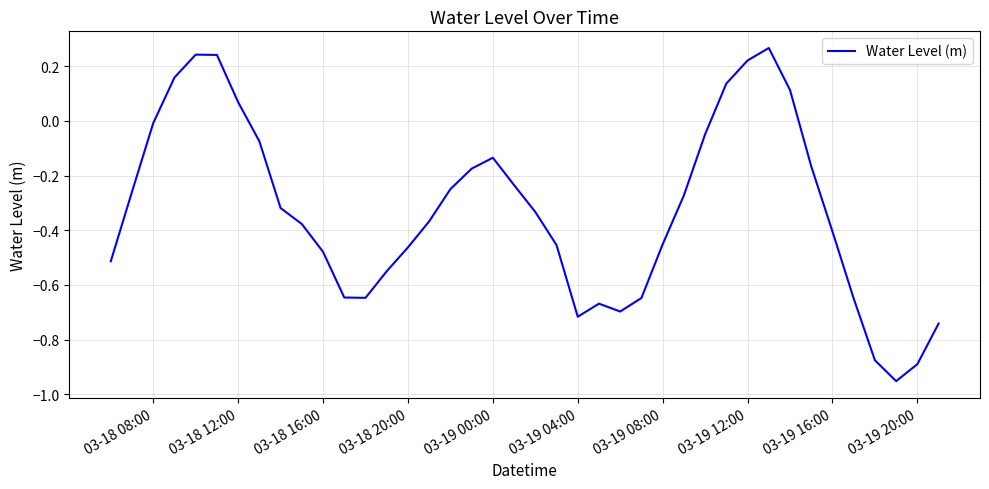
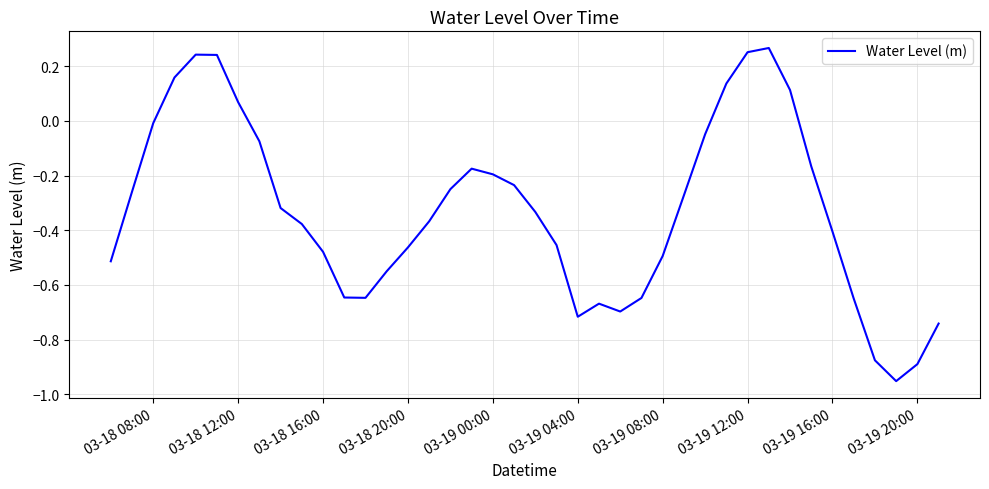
  {
    "03-18 08:00": -0.01,
    "03-18 12:00": 0.07,
    "03-18 16:00": -0.48,
    "03-18 20:00": -0.46,
-   "03-19 00:00": -0.13,
+   "03-19 00:00": -0.20,
    "03-19 04:00": -0.72,
-   "03-19 08:00": -0.45,
-   "03-19 12:00": 0.22,
+   "03-19 08:00": -0.49,
+   "03-19 12:00": 0.25,
    "03-19 16:00": -0.40,
    "03-19 20:00": -0.89
  }
